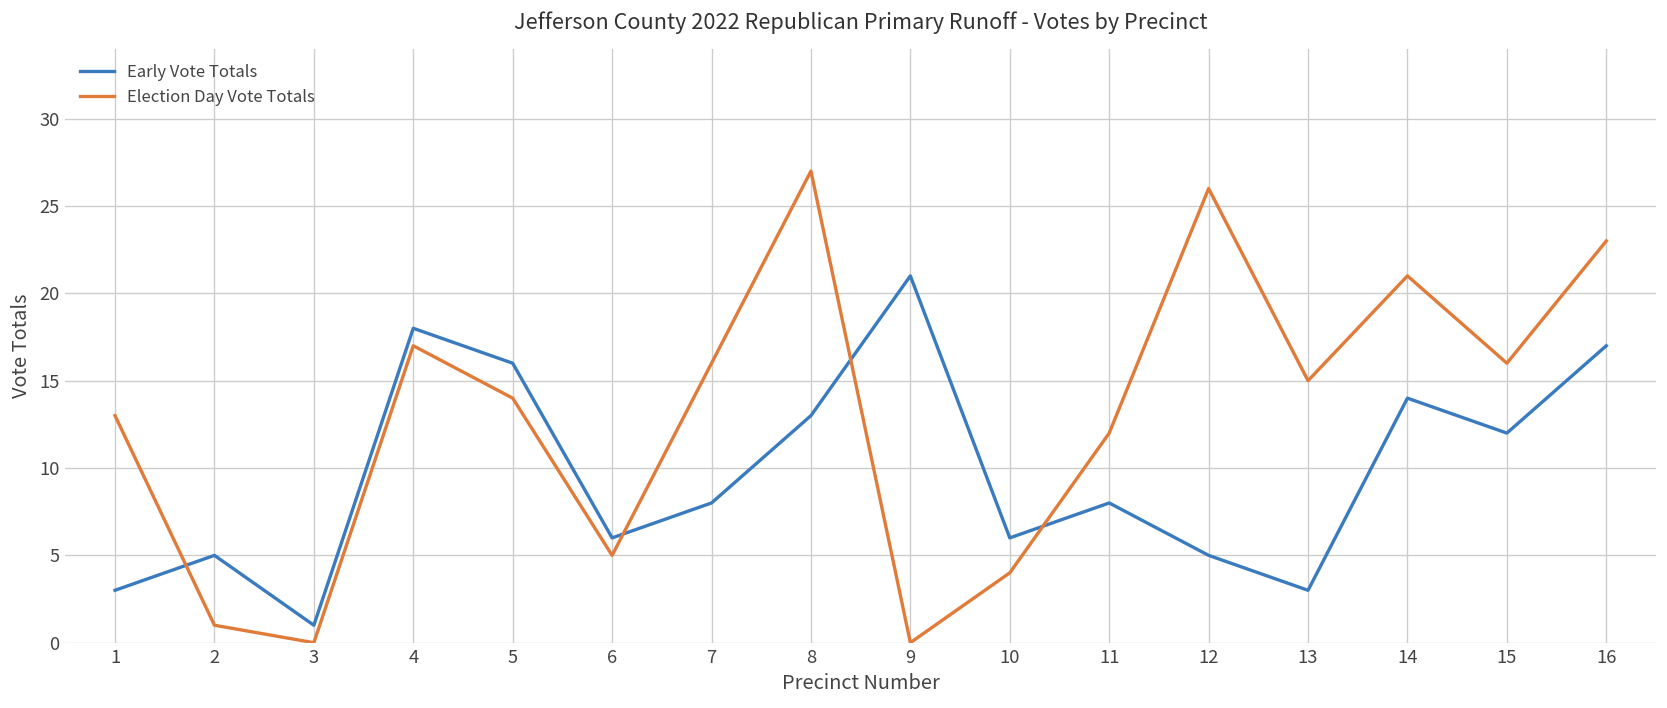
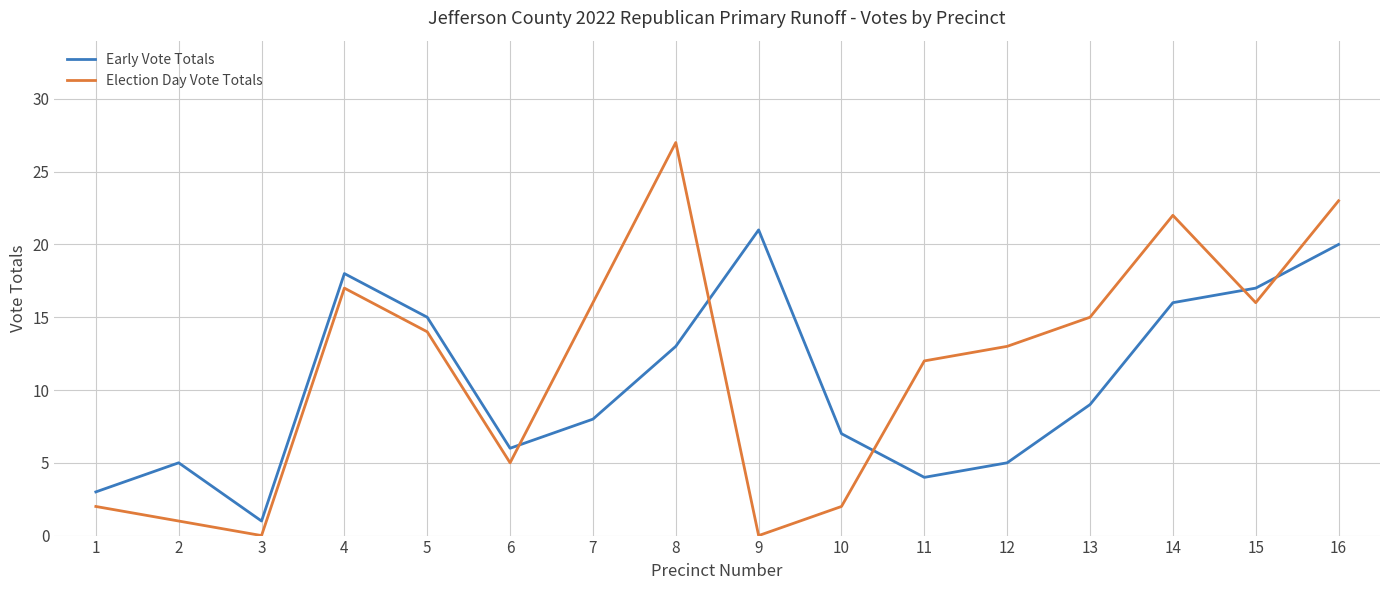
  {
    "Early Vote Totals": {
      "1": 3,
      "2": 5,
      "3": 1,
      "4": 18,
-     "5": 16,
+     "5": 15,
      "6": 6,
      "7": 8,
      "8": 13,
      "9": 21,
-     "10": 6,
-     "11": 8,
+     "10": 7,
+     "11": 4,
      "12": 5,
-     "13": 3,
-     "14": 14,
-     "15": 12,
-     "16": 17
+     "13": 9,
+     "14": 16,
+     "15": 17,
+     "16": 20
    },
    "Election Day Vote Totals": {
-     "1": 13,
+     "1": 2,
      "2": 1,
      "3": 0,
      "4": 17,
      "5": 14,
      "6": 5,
      "7": 16,
      "8": 27,
      "9": 0,
-     "10": 4,
+     "10": 2,
      "11": 12,
-     "12": 26,
+     "12": 13,
      "13": 15,
-     "14": 21,
+     "14": 22,
      "15": 16,
      "16": 23
    }
  }
